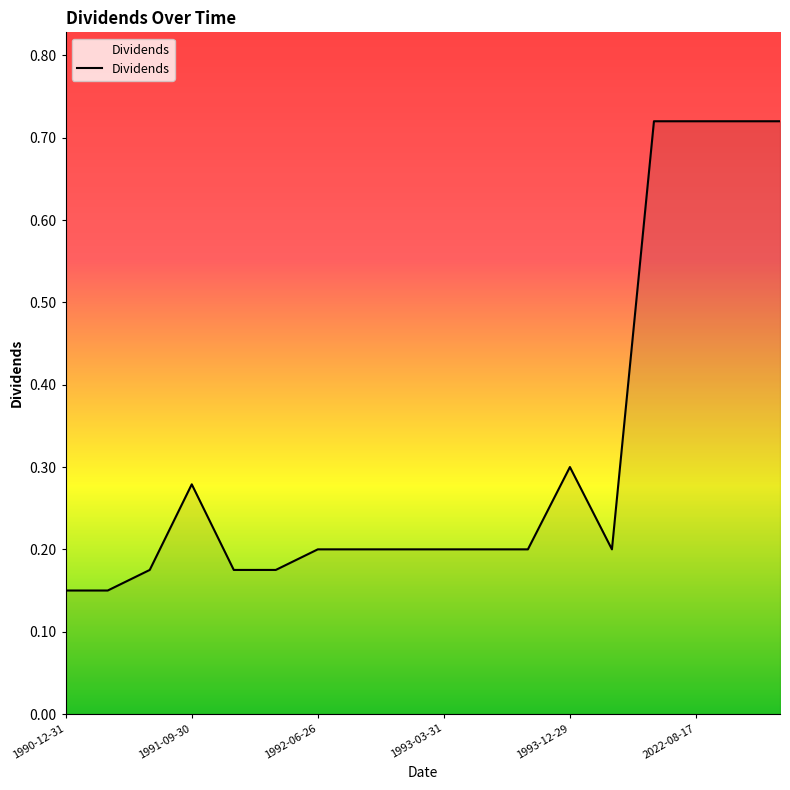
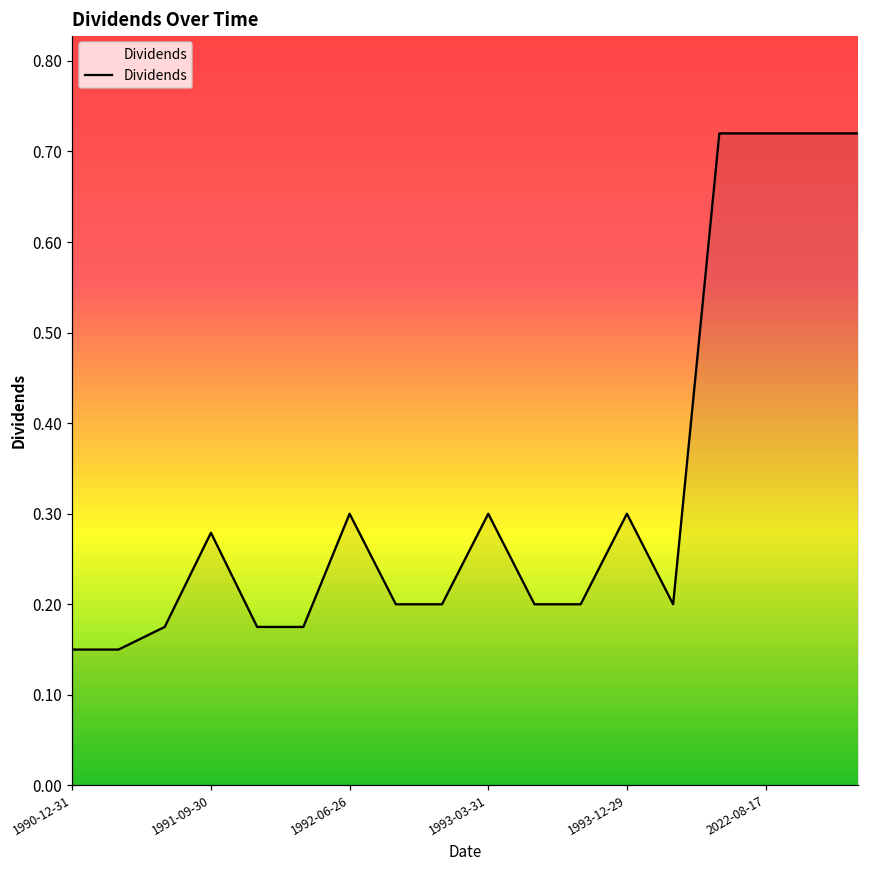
  {
    "1990-12-31": 0.15,
    "1991-09-30": 0.28,
-   "1992-06-26": 0.2,
-   "1993-03-31": 0.2,
+   "1992-06-26": 0.3,
+   "1993-03-31": 0.3,
    "1993-12-29": 0.3,
    "2022-08-17": 0.72
  }
